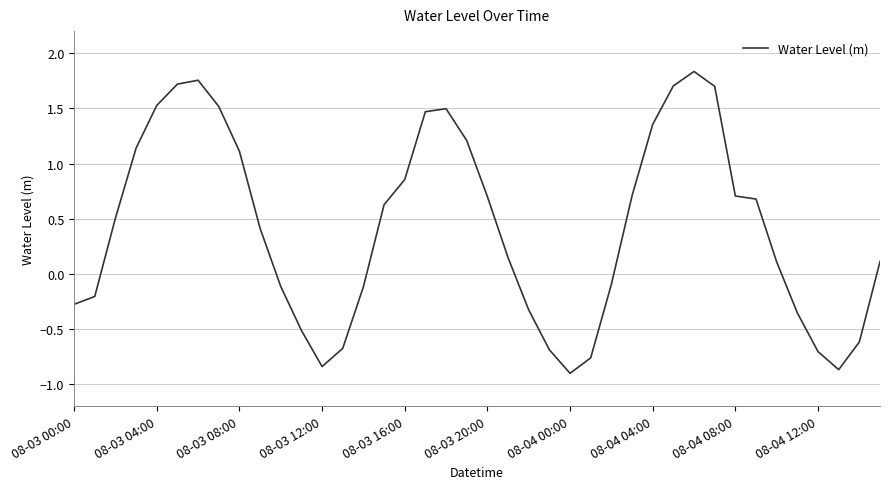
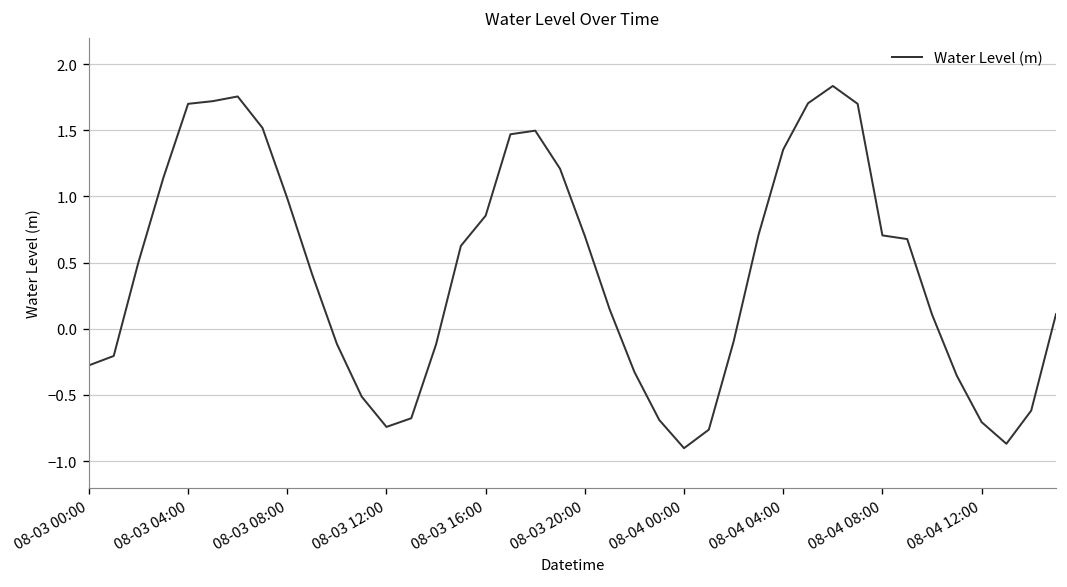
  {
    "08-03 00:00": -0.28,
-   "08-03 04:00": 1.53,
-   "08-03 08:00": 1.11,
-   "08-03 12:00": -0.84,
+   "08-03 04:00": 1.70,
+   "08-03 08:00": 0.99,
+   "08-03 12:00": -0.74,
    "08-03 16:00": 0.85,
    "08-03 20:00": 0.70,
    "08-04 00:00": -0.90,
    "08-04 04:00": 1.35,
    "08-04 08:00": 0.71,
    "08-04 12:00": -0.70
  }
